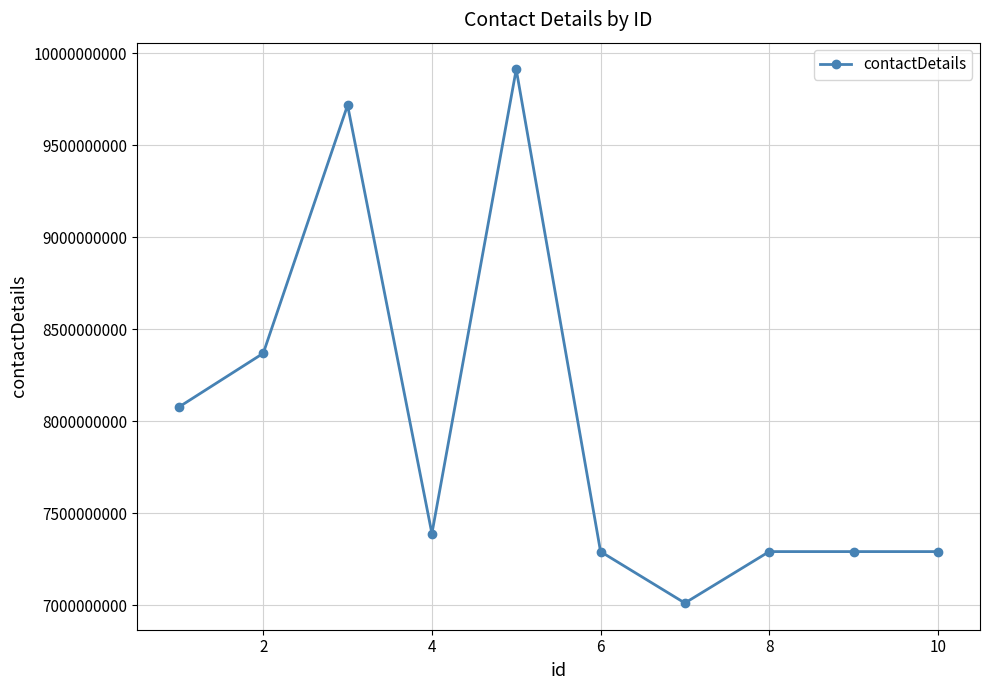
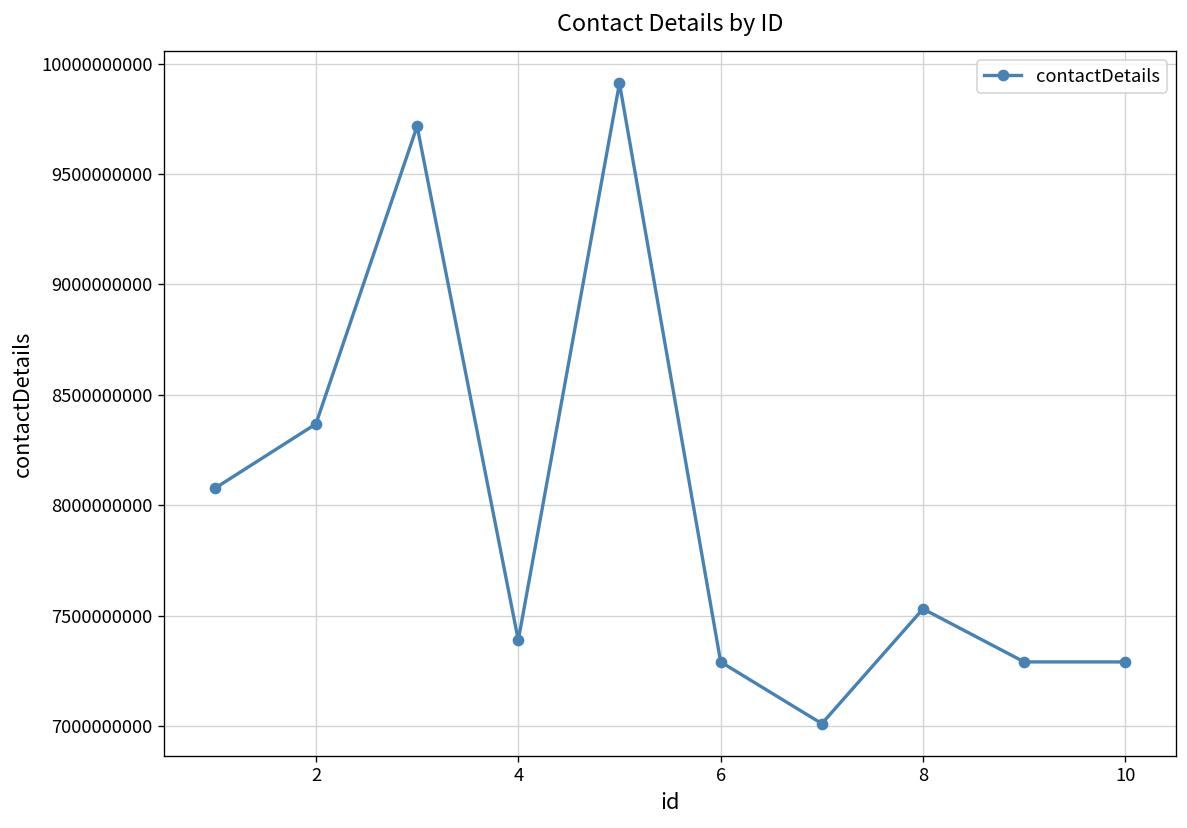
  {
    "2": 8370000000,
    "4": 7390000000,
    "6": 7290000000,
-   "8": 7290000000,
+   "8": 7530000000,
    "10": 7290000000
  }
